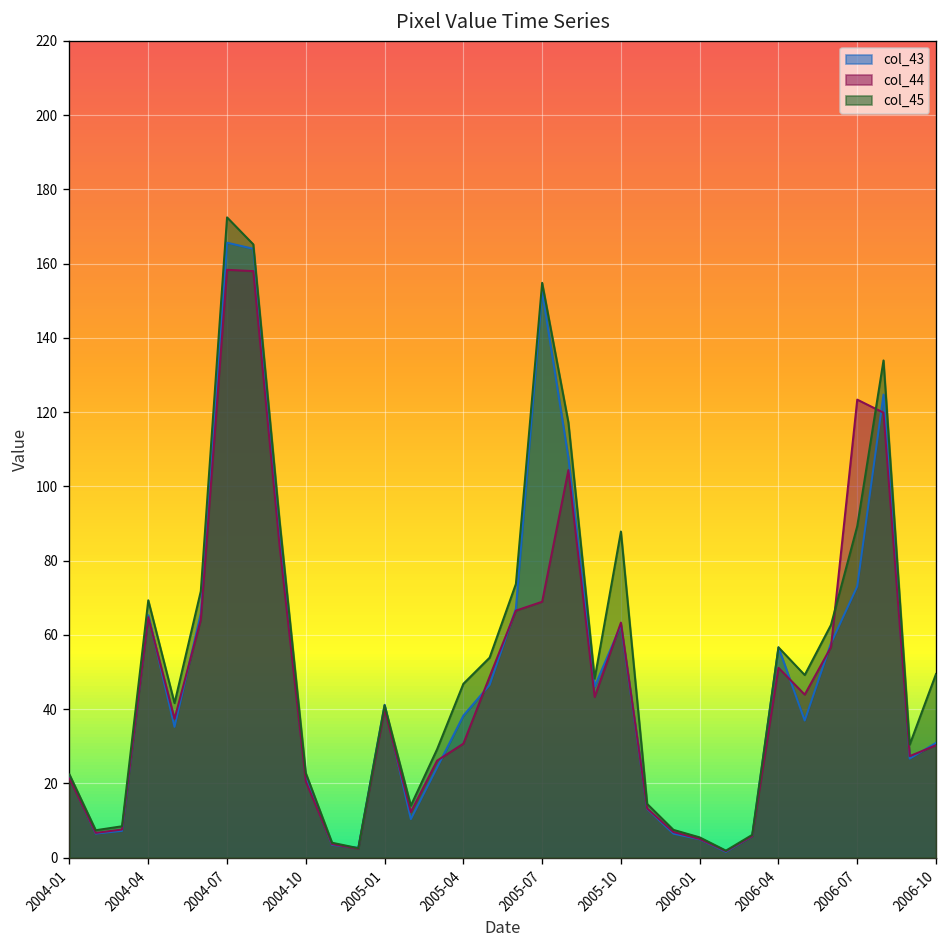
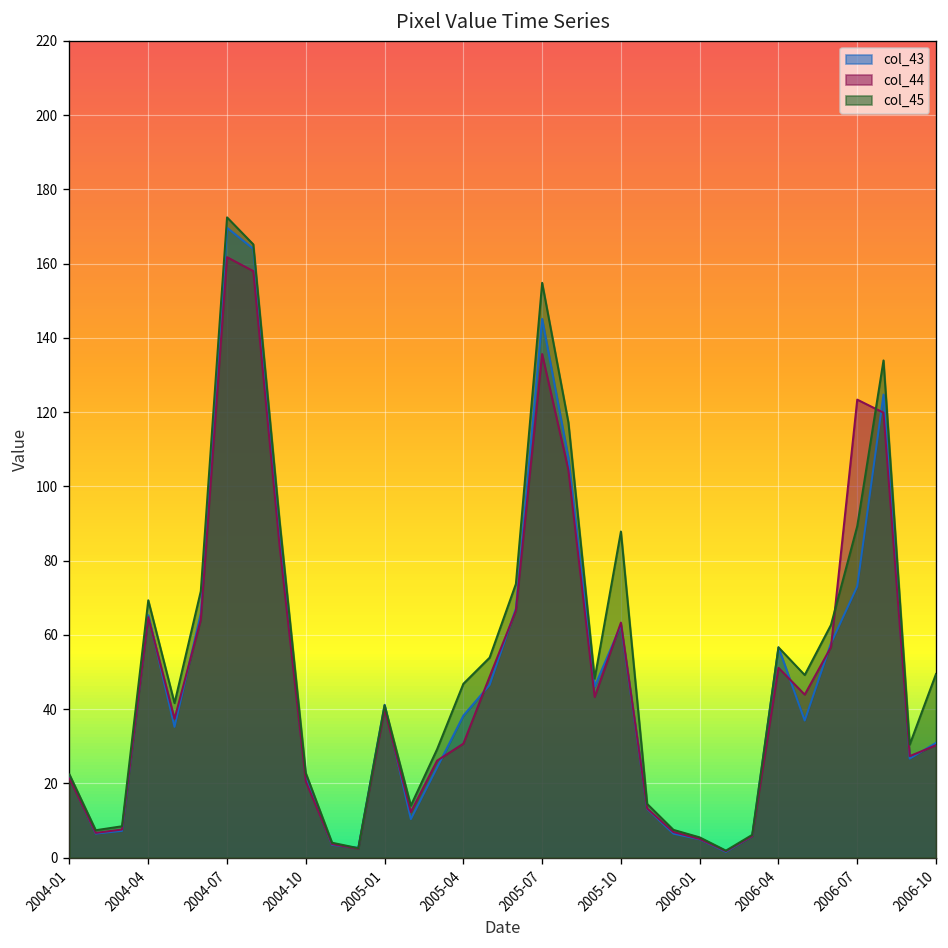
  {
    "col_43": {
-     "2004-07": 166,
+     "2004-07": 170,
      "2005-04": 38,
-     "2005-07": 153,
+     "2005-07": 145,
      "2006-07": 73
    },
    "col_44": {
-     "2004-07": 158,
+     "2004-07": 162,
      "2005-01": 40,
      "2005-04": 31,
-     "2005-07": 69,
+     "2005-07": 136,
      "2006-04": 51,
      "2006-07": 123
    },
    "col_45": {
      "2004-04": 69,
      "2004-07": 172,
      "2004-10": 23,
      "2005-04": 47,
      "2005-07": 155,
      "2005-10": 88,
      "2006-07": 89,
      "2006-10": 49
    }
  }
